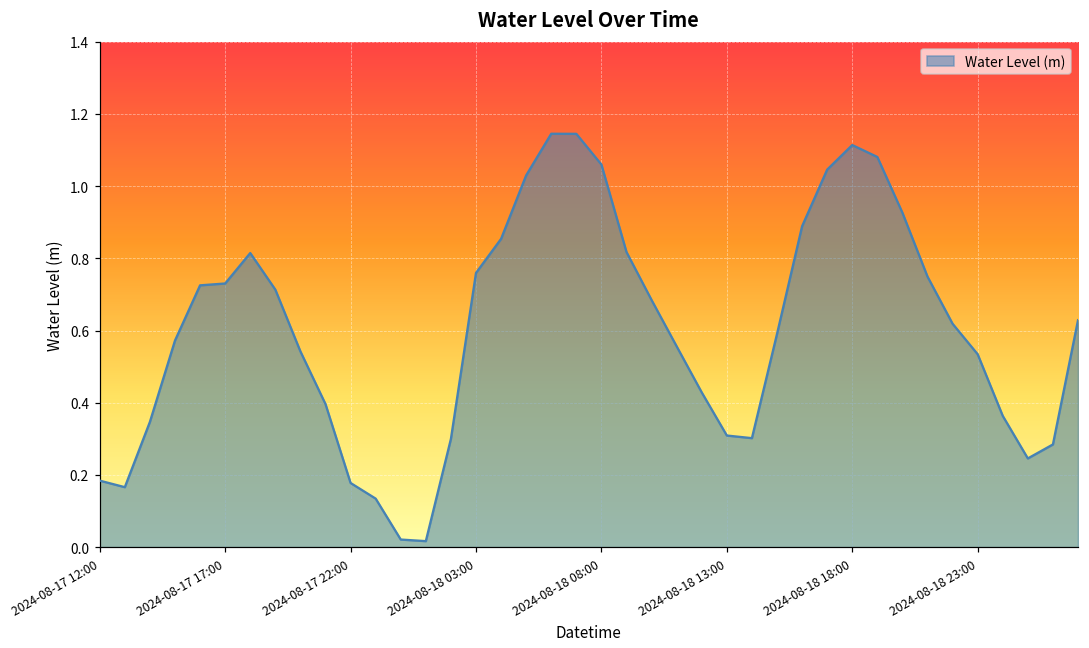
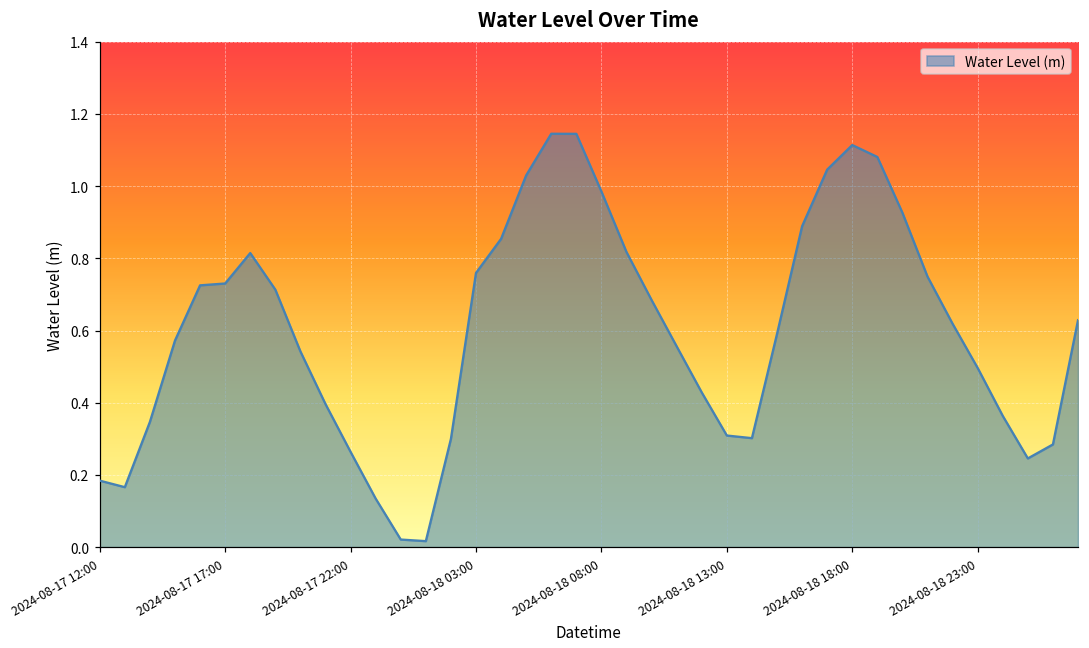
  {
    "2024-08-17 12:00": 0.18,
    "2024-08-17 17:00": 0.73,
-   "2024-08-17 22:00": 0.18,
+   "2024-08-17 22:00": 0.26,
    "2024-08-18 03:00": 0.76,
-   "2024-08-18 08:00": 1.06,
+   "2024-08-18 08:00": 0.99,
    "2024-08-18 13:00": 0.31,
    "2024-08-18 18:00": 1.11,
-   "2024-08-18 23:00": 0.53
+   "2024-08-18 23:00": 0.50
  }
